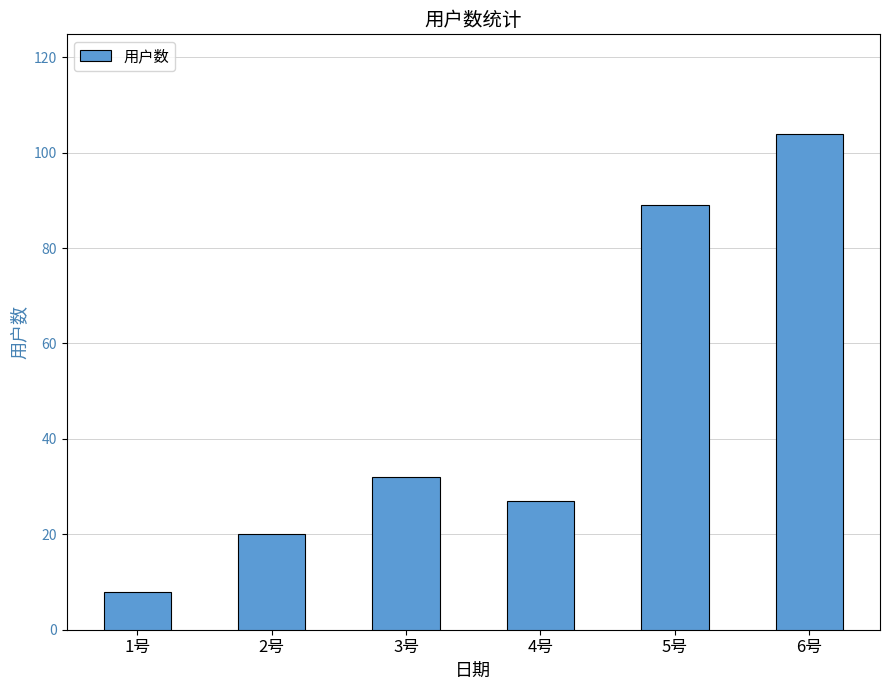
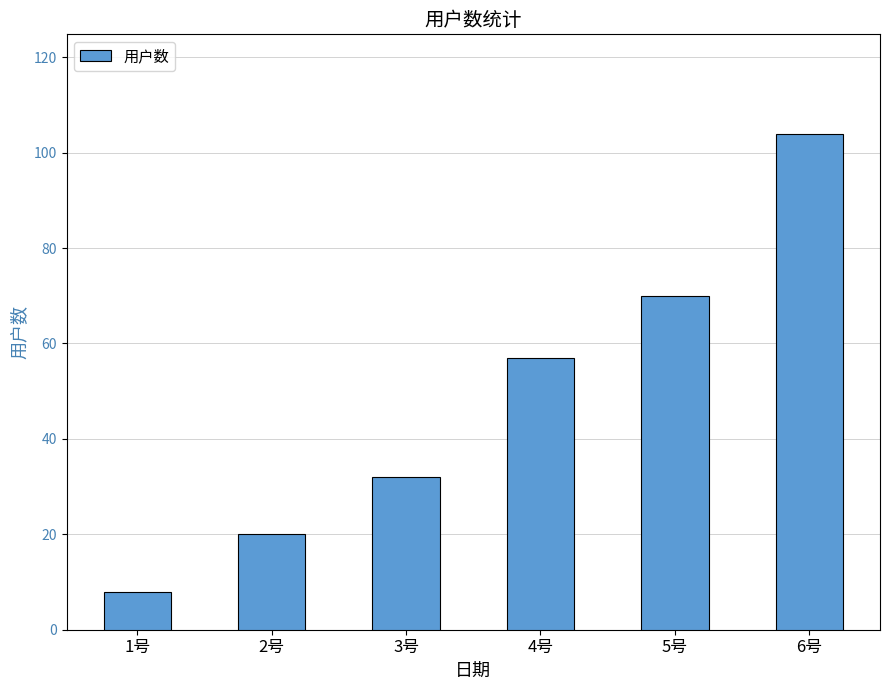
  {
    "1号": 8,
    "2号": 20,
    "3号": 32,
-   "4号": 27,
-   "5号": 89,
+   "4号": 57,
+   "5号": 70,
    "6号": 104
  }
